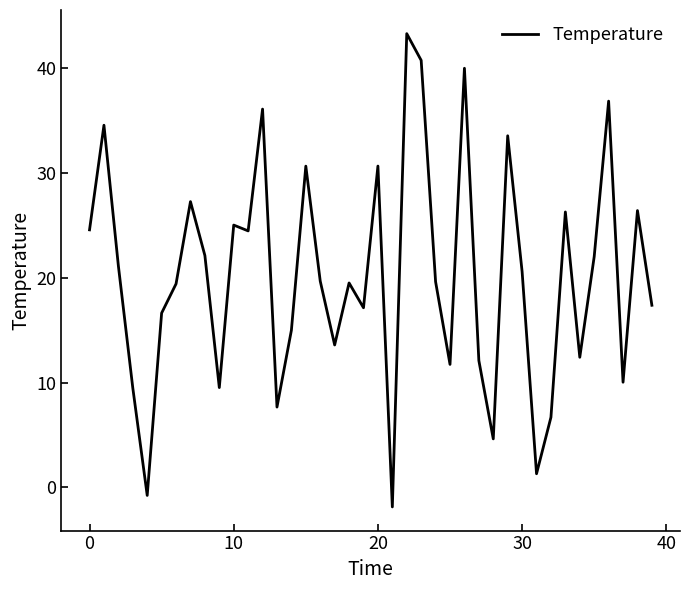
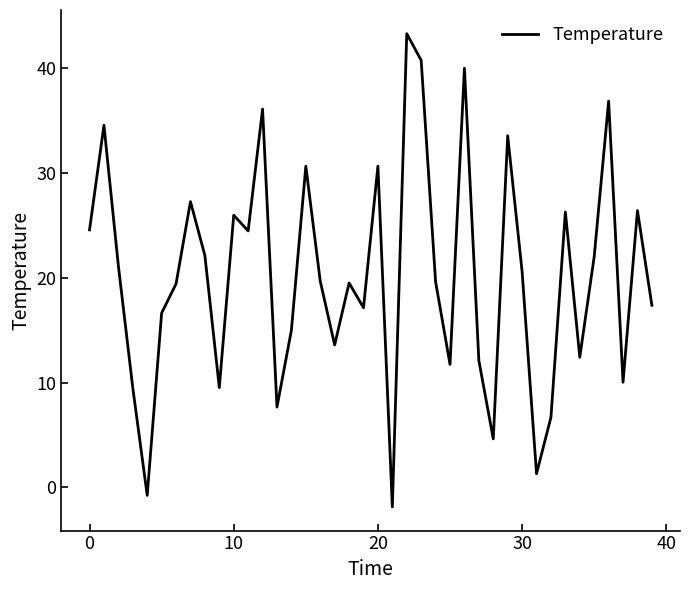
  {
    "0": 24.6,
-   "10": 25.0,
+   "10": 25.9,
    "20": 30.6,
    "30": 20.6
  }
